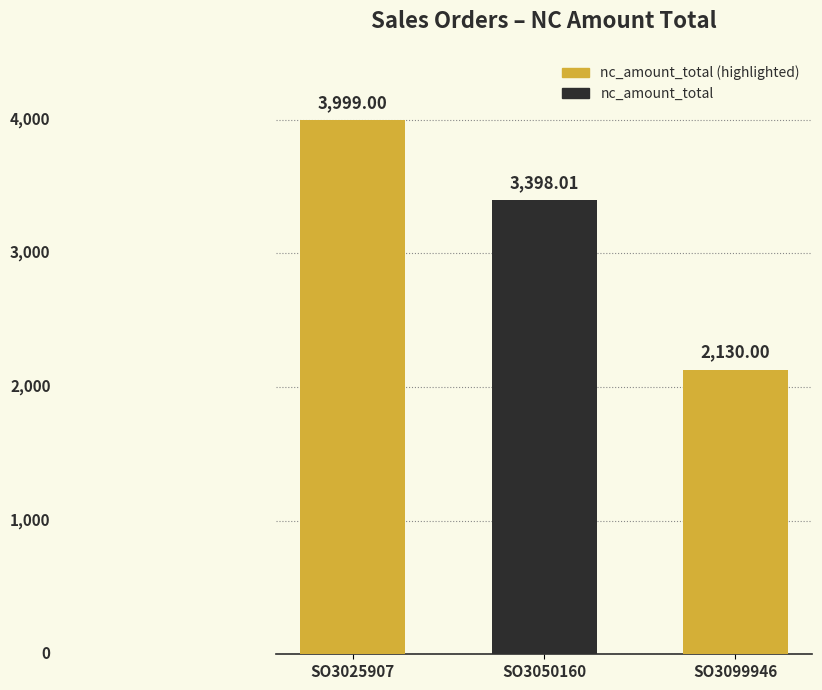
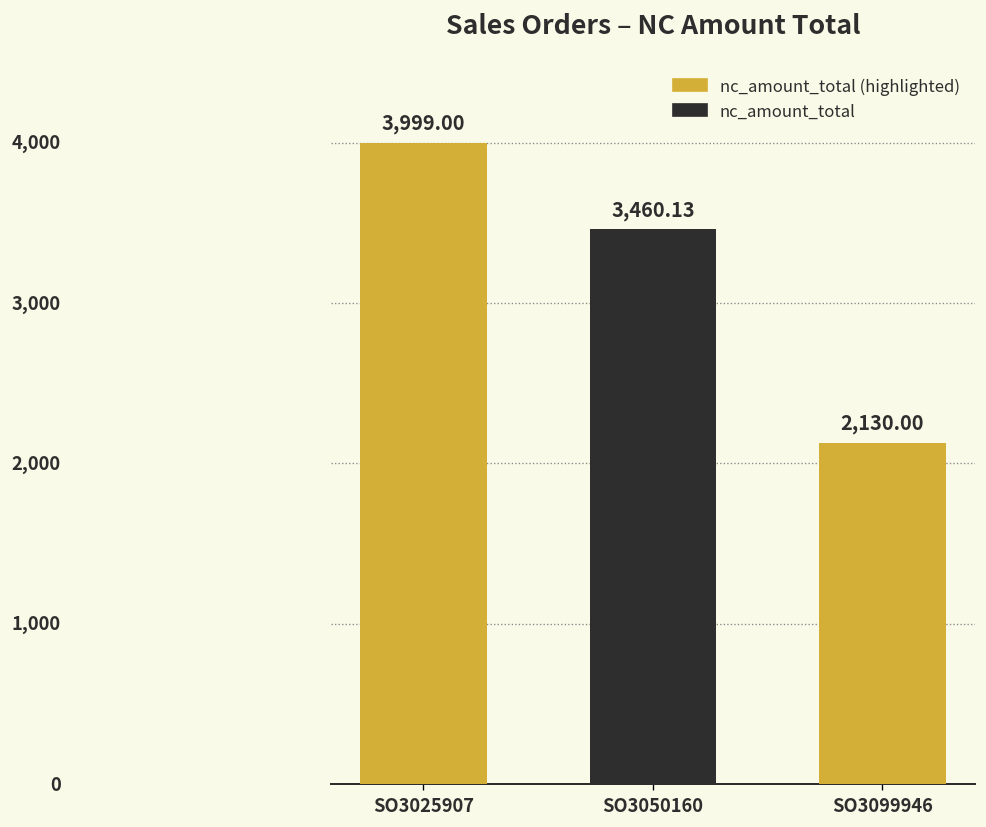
  {
    "SO3025907": "3,999.00",
-   "SO3050160": "3,398.01",
+   "SO3050160": "3,460.13",
    "SO3099946": "2,130.00"
  }
